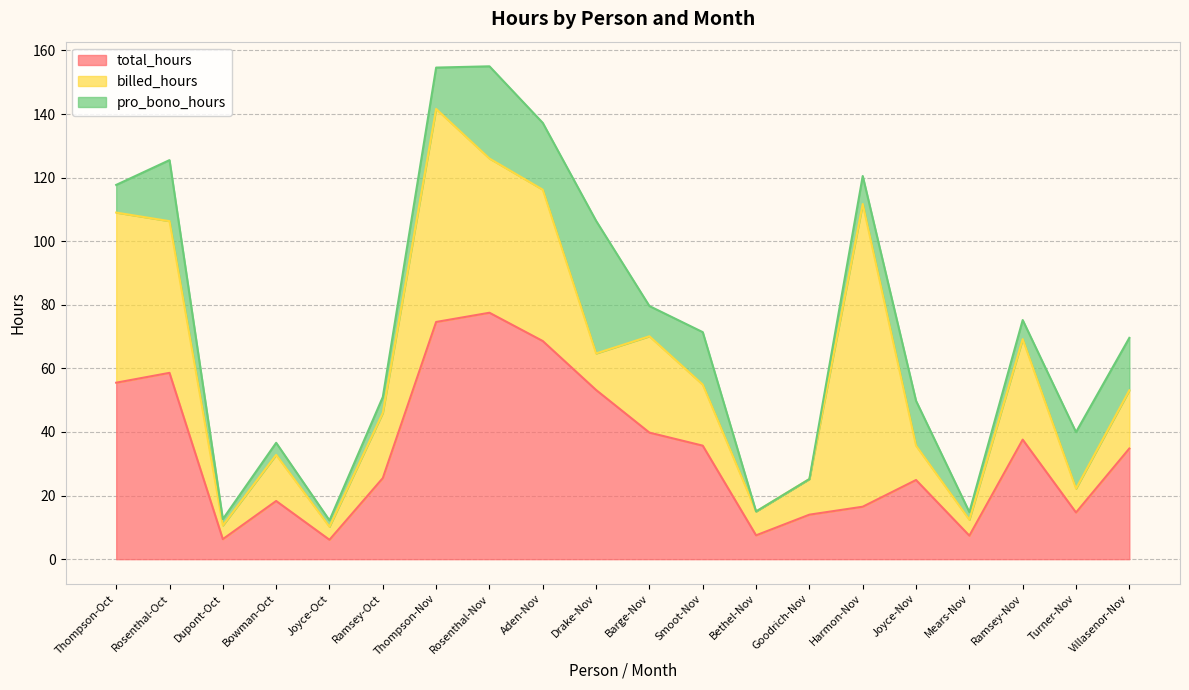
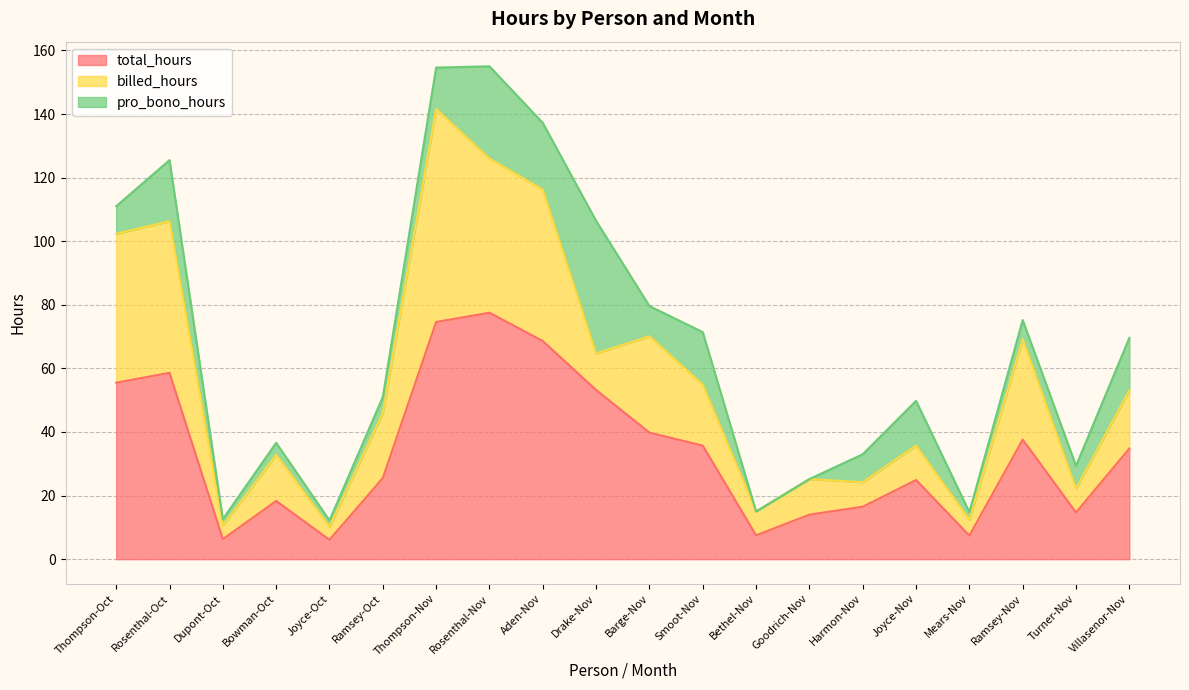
  {
    "total_hours": {
      "Thompson-Oct": 56,
      "Rosenthal-Oct": 59,
      "Dupont-Oct": 6,
      "Bowman-Oct": 18,
      "Joyce-Oct": 6,
      "Ramsey-Oct": 26,
      "Thompson-Nov": 75,
      "Rosenthal-Nov": 78,
      "Aden-Nov": 69,
      "Drake-Nov": 53,
      "Barge-Nov": 40,
      "Smoot-Nov": 36,
      "Bethel-Nov": 8,
      "Goodrich-Nov": 14,
      "Harmon-Nov": 17,
      "Joyce-Nov": 25,
      "Mears-Nov": 7,
      "Ramsey-Nov": 38,
      "Turner-Nov": 15,
      "Villasenor-Nov": 35
    },
    "billed_hours": {
-     "Thompson-Oct": 54,
+     "Thompson-Oct": 47,
      "Rosenthal-Oct": 48,
      "Dupont-Oct": 4,
      "Bowman-Oct": 14,
      "Joyce-Oct": 4,
      "Ramsey-Oct": 21,
      "Thompson-Nov": 67,
      "Rosenthal-Nov": 49,
      "Aden-Nov": 48,
      "Drake-Nov": 12,
      "Barge-Nov": 30,
      "Smoot-Nov": 19,
-     "Harmon-Nov": 95,
+     "Harmon-Nov": 8,
      "Joyce-Nov": 11,
      "Mears-Nov": 5,
      "Ramsey-Nov": 32,
      "Turner-Nov": 8,
      "Villasenor-Nov": 18
    },
    "pro_bono_hours": {
      "Thompson-Oct": 9,
      "Rosenthal-Oct": 19,
      "Dupont-Oct": 2,
      "Bowman-Oct": 4,
      "Joyce-Oct": 2,
      "Ramsey-Oct": 5,
      "Thompson-Nov": 13,
      "Rosenthal-Nov": 29,
      "Aden-Nov": 21,
      "Drake-Nov": 42,
      "Barge-Nov": 10,
      "Smoot-Nov": 17,
      "Harmon-Nov": 9,
      "Joyce-Nov": 14,
      "Mears-Nov": 2,
      "Ramsey-Nov": 6,
-     "Turner-Nov": 18,
+     "Turner-Nov": 7,
      "Villasenor-Nov": 17
    }
  }
